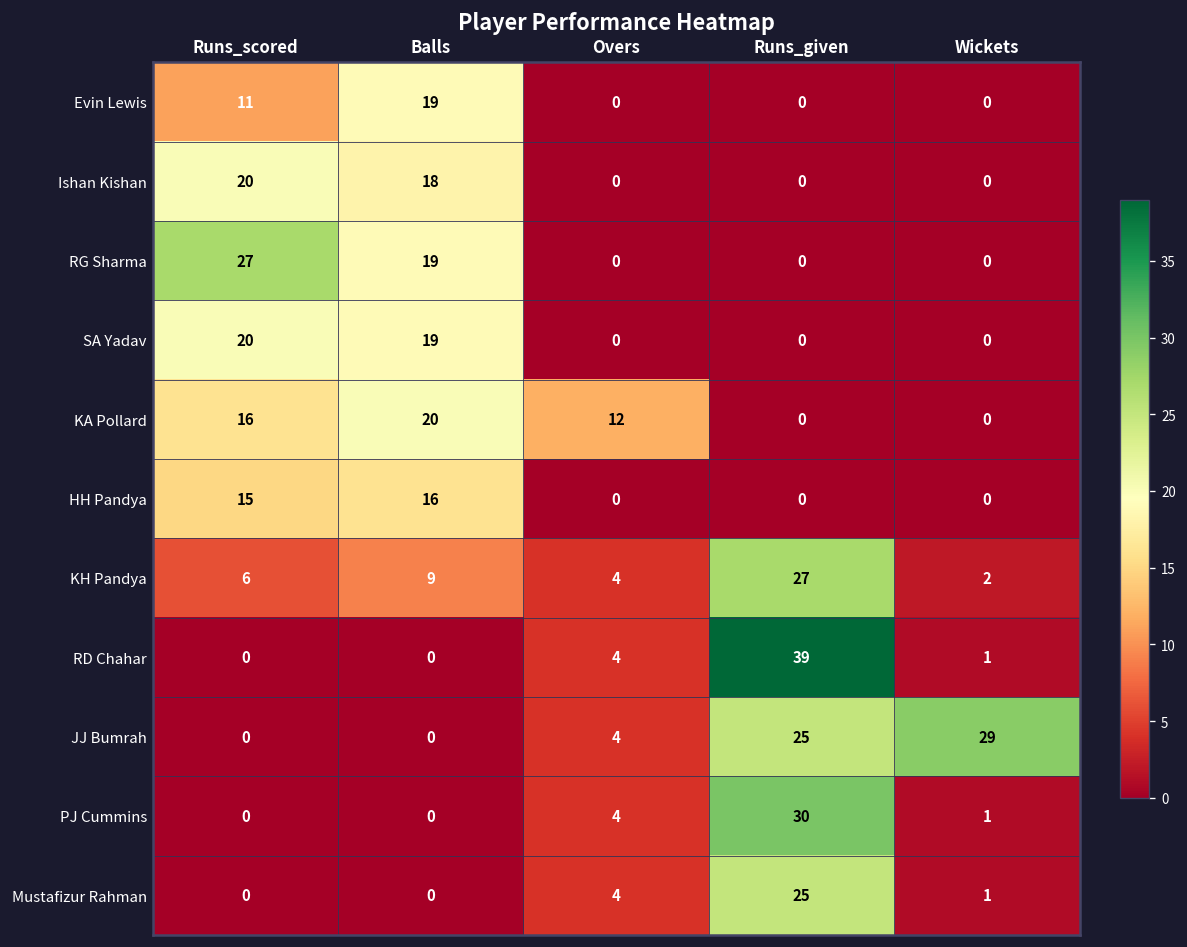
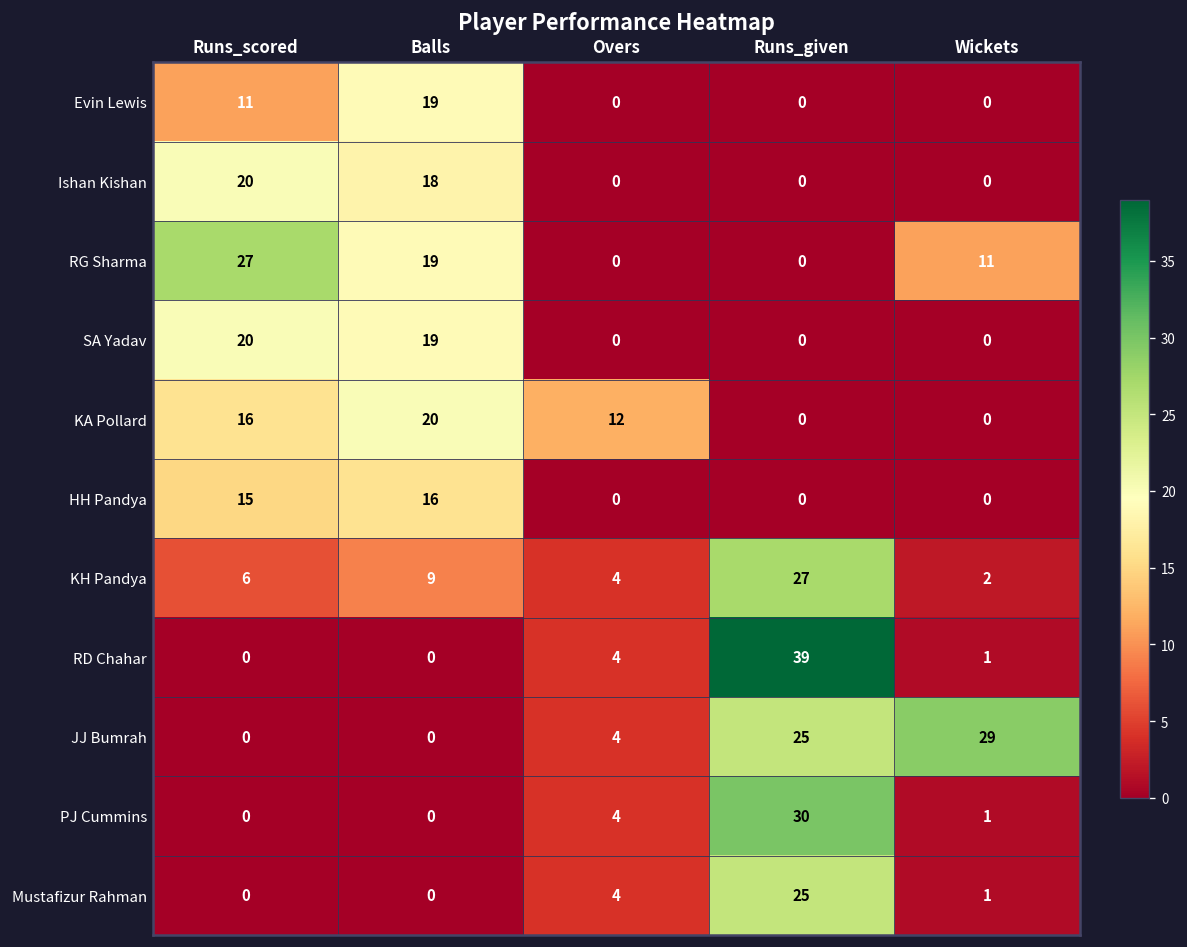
  {
    "Evin Lewis": {
      "Runs_scored": 11,
      "Balls": 19,
      "Overs": 0,
      "Runs_given": 0,
      "Wickets": 0
    },
    "Ishan Kishan": {
      "Runs_scored": 20,
      "Balls": 18,
      "Overs": 0,
      "Runs_given": 0,
      "Wickets": 0
    },
    "RG Sharma": {
      "Runs_scored": 27,
      "Balls": 19,
      "Overs": 0,
      "Runs_given": 0,
-     "Wickets": 0
+     "Wickets": 11
    },
    "SA Yadav": {
      "Runs_scored": 20,
      "Balls": 19,
      "Overs": 0,
      "Runs_given": 0,
      "Wickets": 0
    },
    "KA Pollard": {
      "Runs_scored": 16,
      "Balls": 20,
      "Overs": 12,
      "Runs_given": 0,
      "Wickets": 0
    },
    "HH Pandya": {
      "Runs_scored": 15,
      "Balls": 16,
      "Overs": 0,
      "Runs_given": 0,
      "Wickets": 0
    },
    "KH Pandya": {
      "Runs_scored": 6,
      "Balls": 9,
      "Overs": 4,
      "Runs_given": 27,
      "Wickets": 2
    },
    "RD Chahar": {
      "Runs_scored": 0,
      "Balls": 0,
      "Overs": 4,
      "Runs_given": 39,
      "Wickets": 1
    },
    "JJ Bumrah": {
      "Runs_scored": 0,
      "Balls": 0,
      "Overs": 4,
      "Runs_given": 25,
      "Wickets": 29
    },
    "PJ Cummins": {
      "Runs_scored": 0,
      "Balls": 0,
      "Overs": 4,
      "Runs_given": 30,
      "Wickets": 1
    },
    "Mustafizur Rahman": {
      "Runs_scored": 0,
      "Balls": 0,
      "Overs": 4,
      "Runs_given": 25,
      "Wickets": 1
    }
  }
